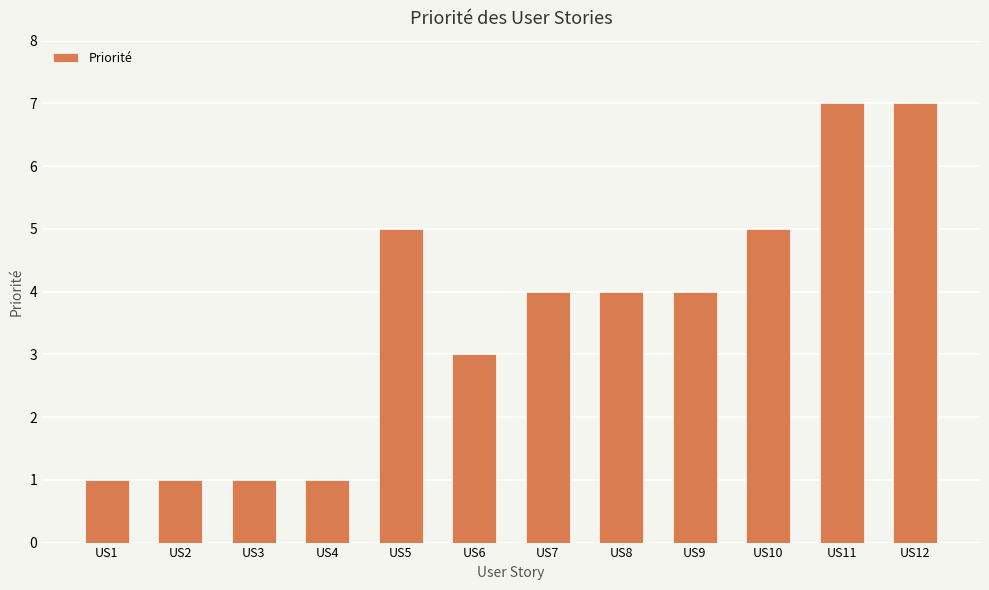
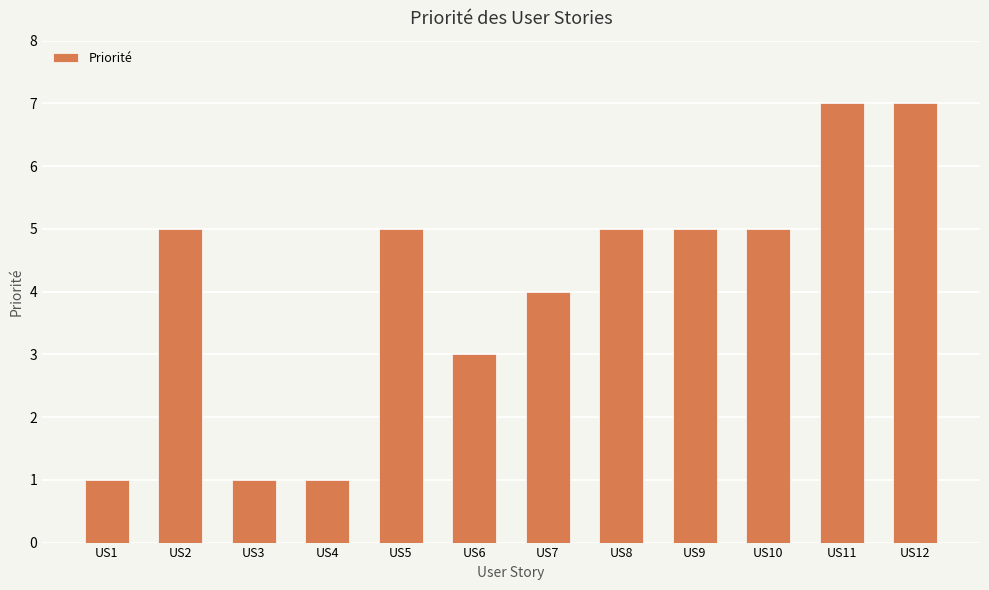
  {
    "US1": 1,
-   "US2": 1,
+   "US2": 5,
    "US3": 1,
    "US4": 1,
    "US5": 5,
    "US6": 3,
    "US7": 4,
-   "US8": 4,
-   "US9": 4,
+   "US8": 5,
+   "US9": 5,
    "US10": 5,
    "US11": 7,
    "US12": 7
  }
